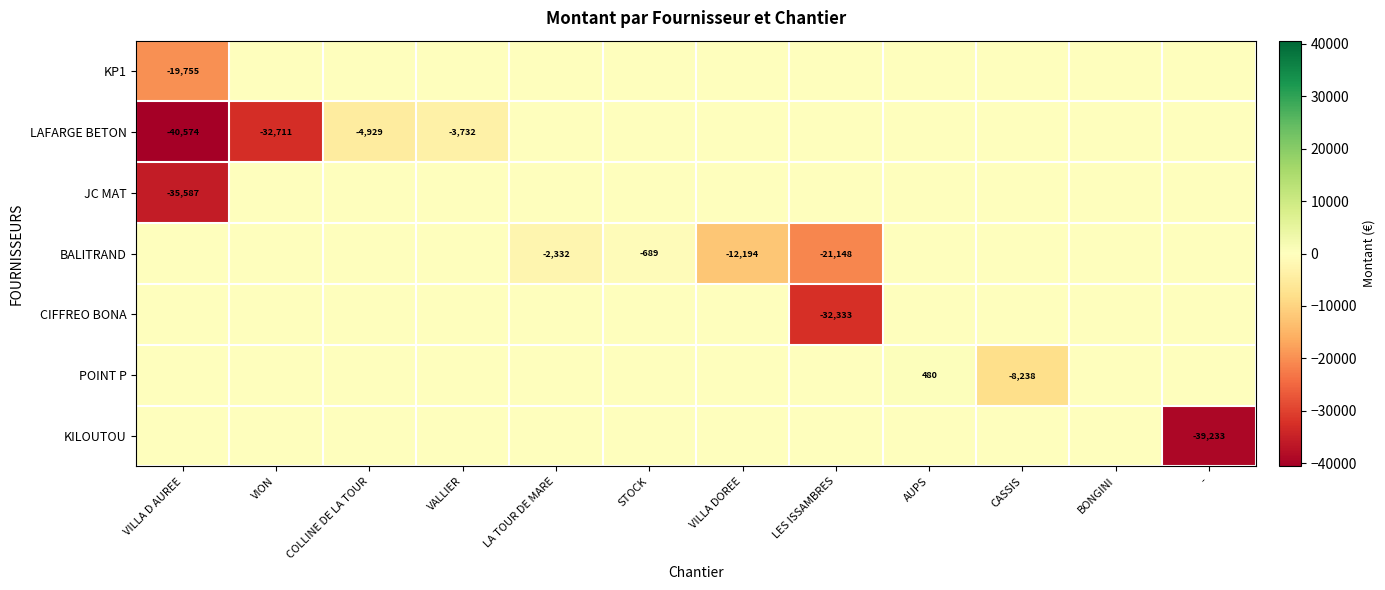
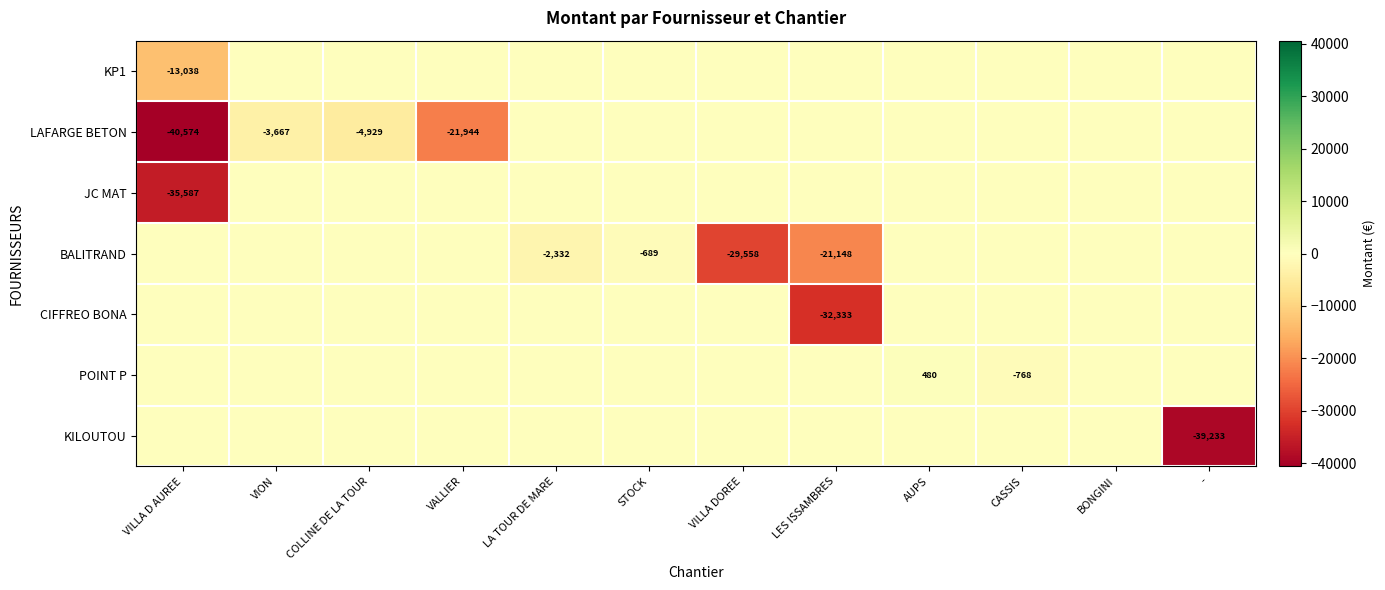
  {
    "KP1": {
-     "VILLA D AUREE": "-19,755"
+     "VILLA D AUREE": "-13,038"
    },
    "LAFARGE BETON": {
      "VILLA D AUREE": "-40,574",
-     "VION": "-32,711",
+     "VION": "-3,667",
      "COLLINE DE LA TOUR": "-4,929",
-     "VALLIER": "-3,732"
+     "VALLIER": "-21,944"
    },
    "JC MAT": {
      "VILLA D AUREE": "-35,587"
    },
    "BALITRAND": {
      "LA TOUR DE MARE": "-2,332",
      "STOCK": "-689",
-     "VILLA DOREE": "-12,194",
+     "VILLA DOREE": "-29,558",
      "LES ISSAMBRES": "-21,148"
    },
    "CIFFREO BONA": {
      "LES ISSAMBRES": "-32,333"
    },
    "POINT P": {
      "AUPS": "480",
-     "CASSIS": "-8,238"
+     "CASSIS": "-768"
    },
    "KILOUTOU": {
      "-": "-39,233"
    }
  }
